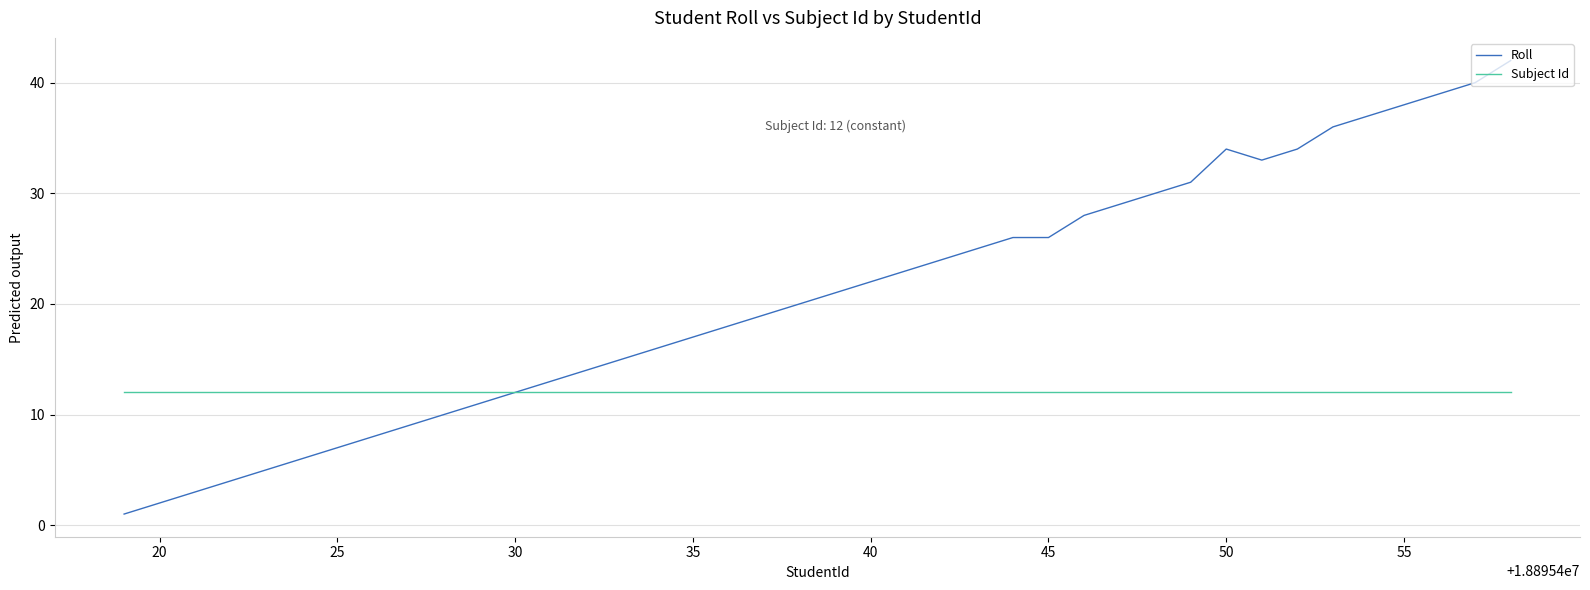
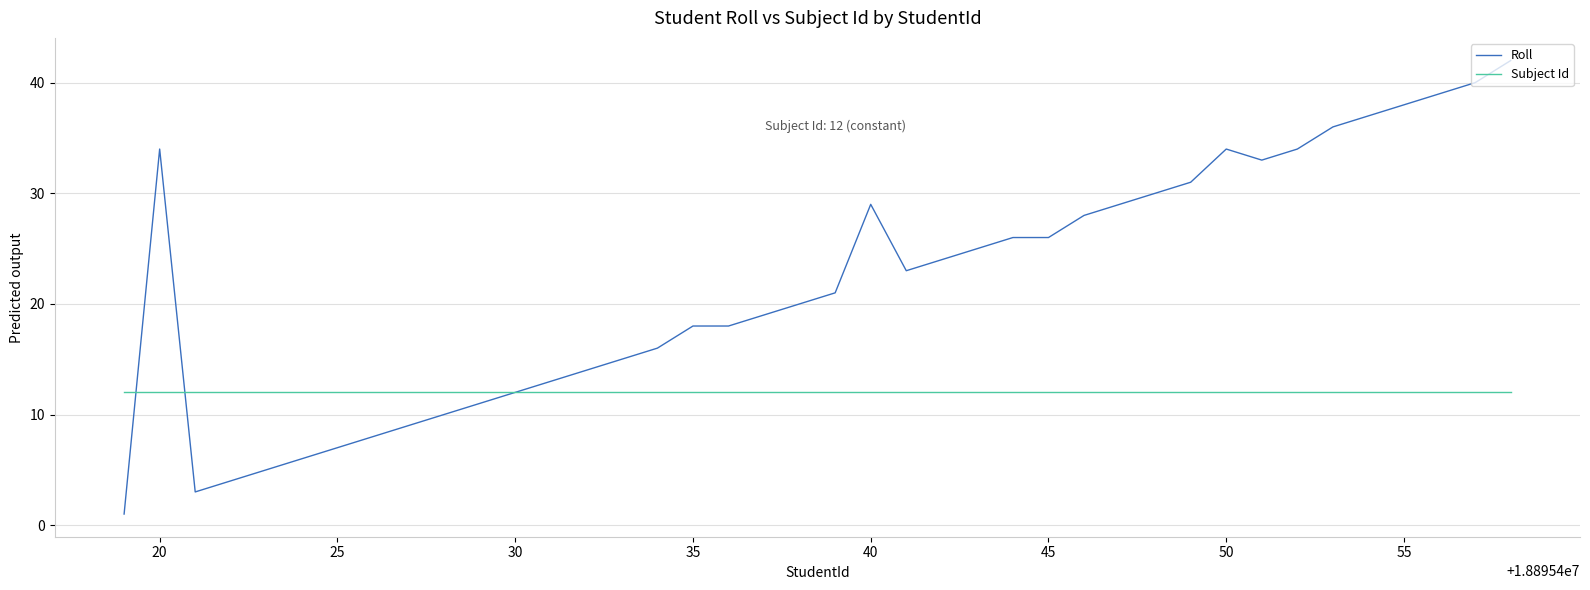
  {
    "Roll": {
-     "20": 2,
+     "20": 34,
      "25": 7,
-     "35": 17,
-     "40": 22,
+     "35": 18,
+     "40": 29,
      "45": 26,
      "50": 34,
      "55": 38
    },
    "Subject Id": {
      "20": 12,
      "25": 12,
      "35": 12,
      "40": 12,
      "45": 12,
      "50": 12,
      "55": 12
    }
  }
